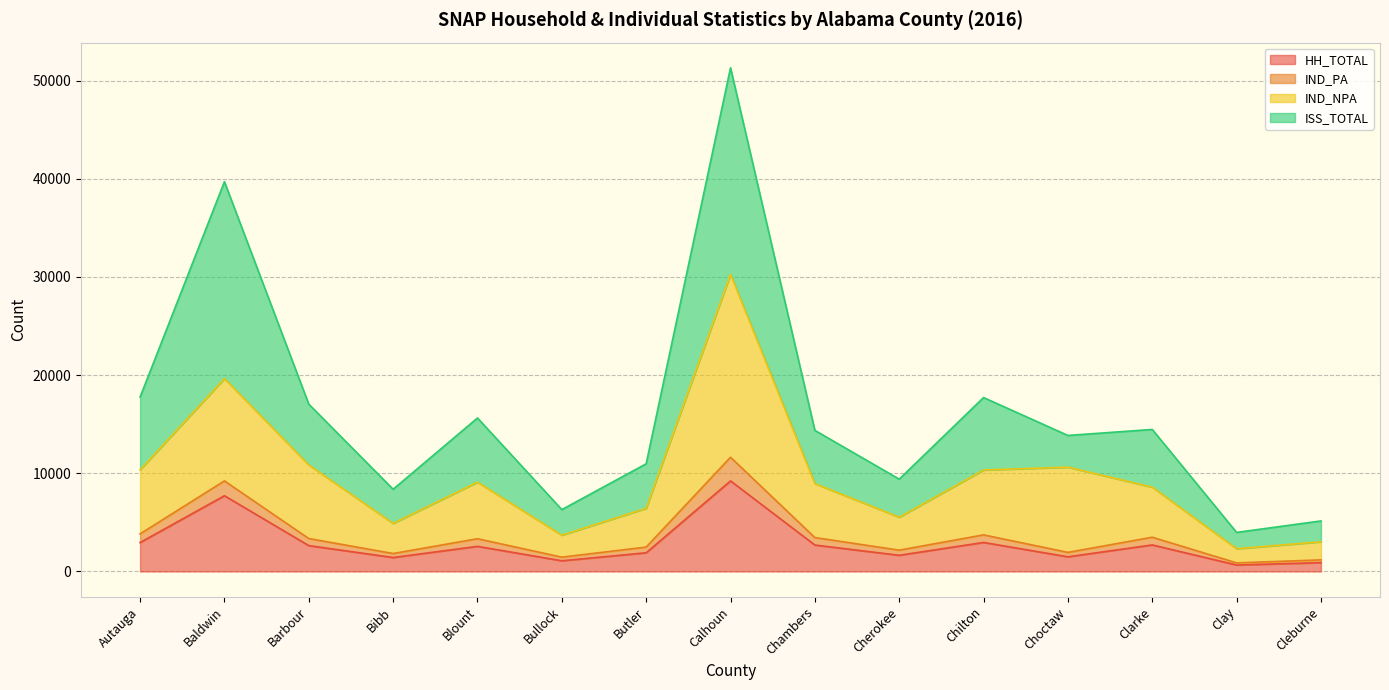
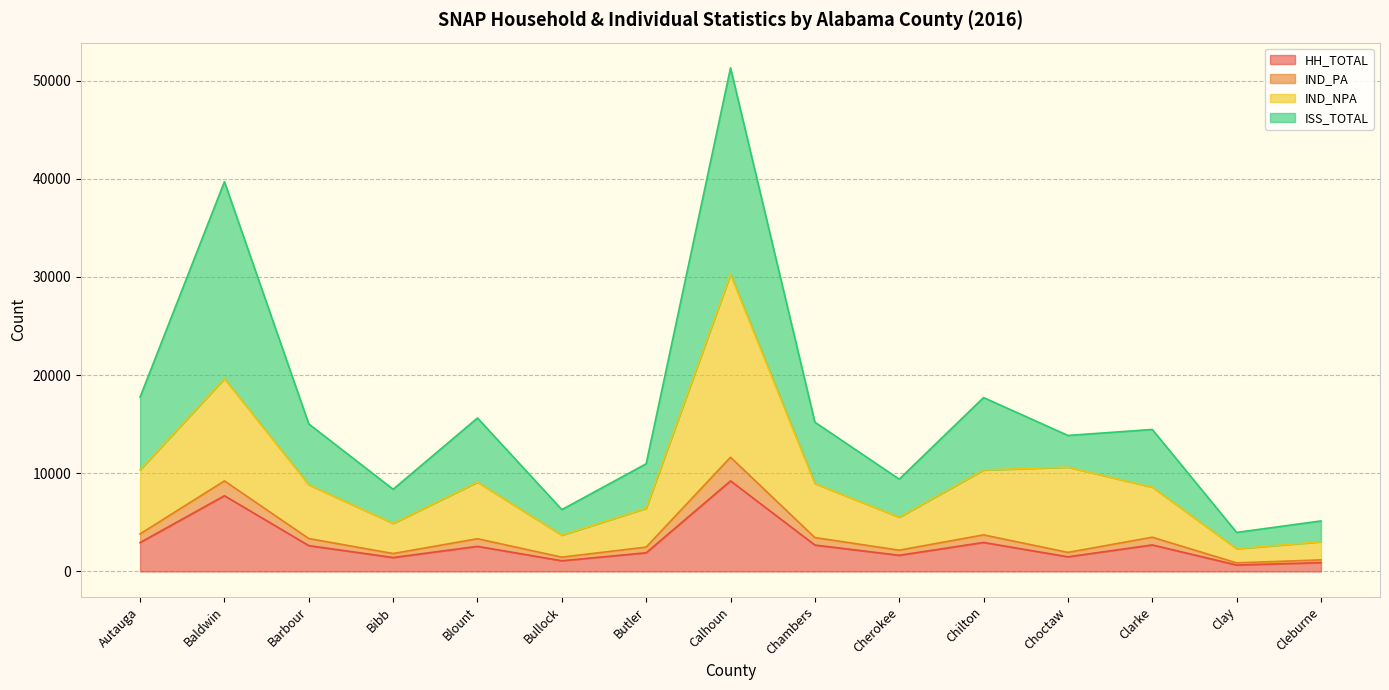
  {
    "IND_NPA": {
      "Autauga": 7000,
      "Baldwin": 10000,
-     "Barbour": 7000,
+     "Barbour": 5000,
      "Bibb": 3000,
      "Blount": 6000,
      "Bullock": 2000,
      "Butler": 4000,
      "Calhoun": 19000,
      "Chambers": 5000,
      "Cherokee": 3000,
      "Chilton": 7000,
      "Choctaw": 9000,
      "Clarke": 5000,
      "Clay": 1000,
      "Cleburne": 2000
    },
    "ISS_TOTAL": {
      "Autauga": 7000,
      "Baldwin": 20000,
      "Barbour": 6000,
      "Bibb": 3000,
      "Blount": 7000,
      "Bullock": 3000,
      "Butler": 5000,
      "Calhoun": 21000,
-     "Chambers": 5000,
+     "Chambers": 6000,
      "Cherokee": 4000,
      "Chilton": 7000,
      "Choctaw": 3000,
      "Clarke": 6000,
      "Clay": 2000,
      "Cleburne": 2000
    }
  }
